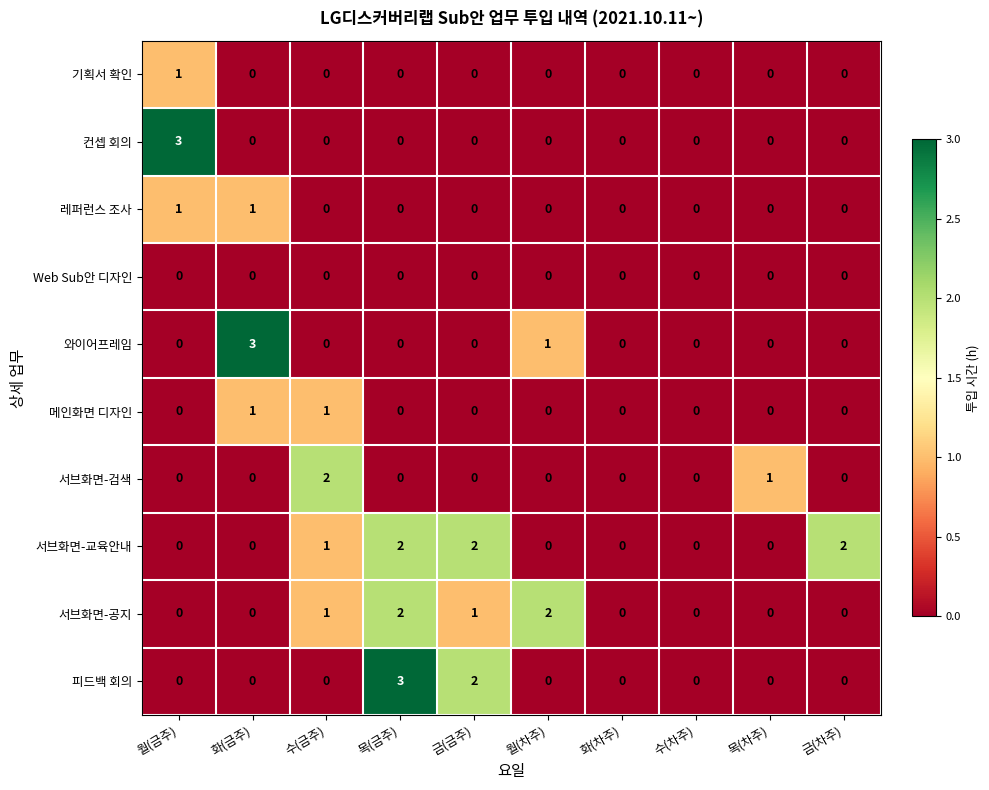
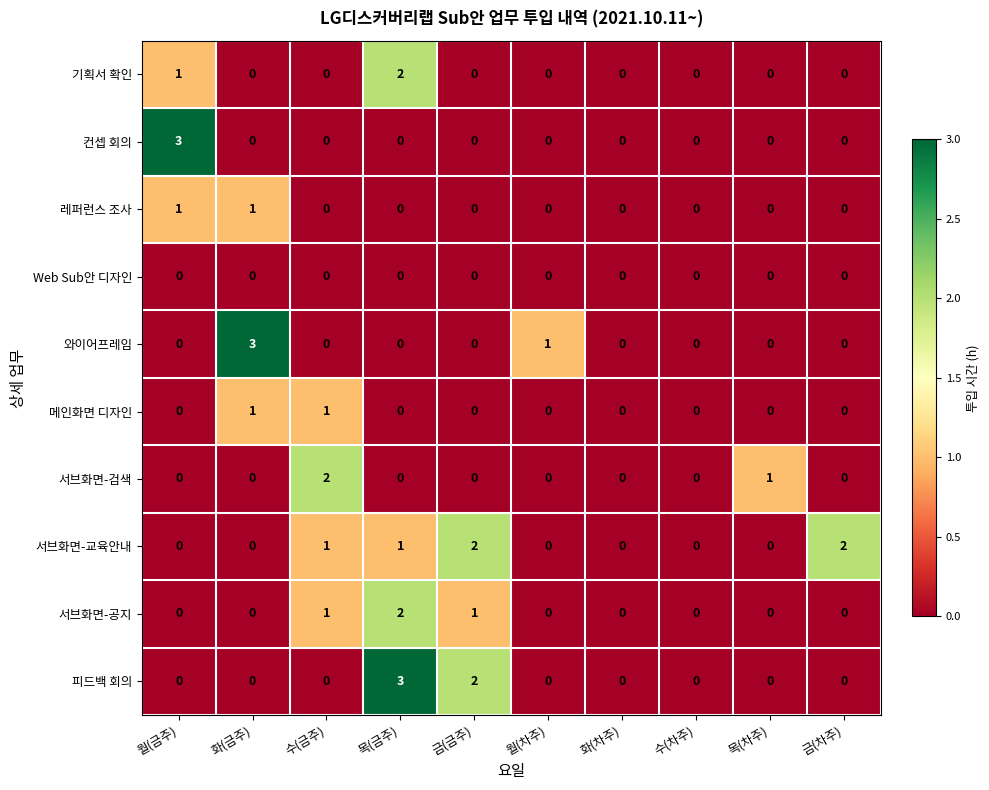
  {
    "기획서 확인": {
      "월(금주)": 1,
      "화(금주)": 0,
      "수(금주)": 0,
-     "목(금주)": 0,
+     "목(금주)": 2,
      "금(금주)": 0,
      "월(차주)": 0,
      "화(차주)": 0,
      "수(차주)": 0,
      "목(차주)": 0,
      "금(차주)": 0
    },
    "컨셉 회의": {
      "월(금주)": 3,
      "화(금주)": 0,
      "수(금주)": 0,
      "목(금주)": 0,
      "금(금주)": 0,
      "월(차주)": 0,
      "화(차주)": 0,
      "수(차주)": 0,
      "목(차주)": 0,
      "금(차주)": 0
    },
    "레퍼런스 조사": {
      "월(금주)": 1,
      "화(금주)": 1,
      "수(금주)": 0,
      "목(금주)": 0,
      "금(금주)": 0,
      "월(차주)": 0,
      "화(차주)": 0,
      "수(차주)": 0,
      "목(차주)": 0,
      "금(차주)": 0
    },
    "Web Sub안 디자인": {
      "월(금주)": 0,
      "화(금주)": 0,
      "수(금주)": 0,
      "목(금주)": 0,
      "금(금주)": 0,
      "월(차주)": 0,
      "화(차주)": 0,
      "수(차주)": 0,
      "목(차주)": 0,
      "금(차주)": 0
    },
    "와이어프레임": {
      "월(금주)": 0,
      "화(금주)": 3,
      "수(금주)": 0,
      "목(금주)": 0,
      "금(금주)": 0,
      "월(차주)": 1,
      "화(차주)": 0,
      "수(차주)": 0,
      "목(차주)": 0,
      "금(차주)": 0
    },
    "메인화면 디자인": {
      "월(금주)": 0,
      "화(금주)": 1,
      "수(금주)": 1,
      "목(금주)": 0,
      "금(금주)": 0,
      "월(차주)": 0,
      "화(차주)": 0,
      "수(차주)": 0,
      "목(차주)": 0,
      "금(차주)": 0
    },
    "서브화면-검색": {
      "월(금주)": 0,
      "화(금주)": 0,
      "수(금주)": 2,
      "목(금주)": 0,
      "금(금주)": 0,
      "월(차주)": 0,
      "화(차주)": 0,
      "수(차주)": 0,
      "목(차주)": 1,
      "금(차주)": 0
    },
    "서브화면-교육안내": {
      "월(금주)": 0,
      "화(금주)": 0,
      "수(금주)": 1,
-     "목(금주)": 2,
+     "목(금주)": 1,
      "금(금주)": 2,
      "월(차주)": 0,
      "화(차주)": 0,
      "수(차주)": 0,
      "목(차주)": 0,
      "금(차주)": 2
    },
    "서브화면-공지": {
      "월(금주)": 0,
      "화(금주)": 0,
      "수(금주)": 1,
      "목(금주)": 2,
      "금(금주)": 1,
-     "월(차주)": 2,
+     "월(차주)": 0,
      "화(차주)": 0,
      "수(차주)": 0,
      "목(차주)": 0,
      "금(차주)": 0
    },
    "피드백 회의": {
      "월(금주)": 0,
      "화(금주)": 0,
      "수(금주)": 0,
      "목(금주)": 3,
      "금(금주)": 2,
      "월(차주)": 0,
      "화(차주)": 0,
      "수(차주)": 0,
      "목(차주)": 0,
      "금(차주)": 0
    }
  }
